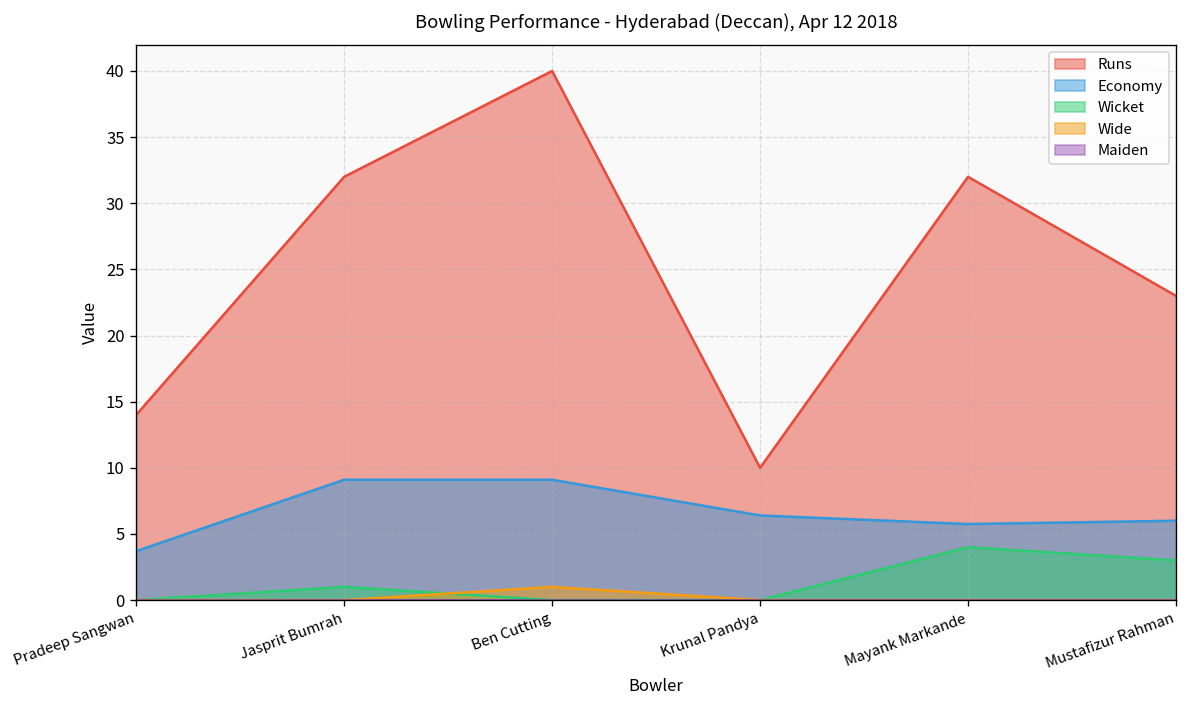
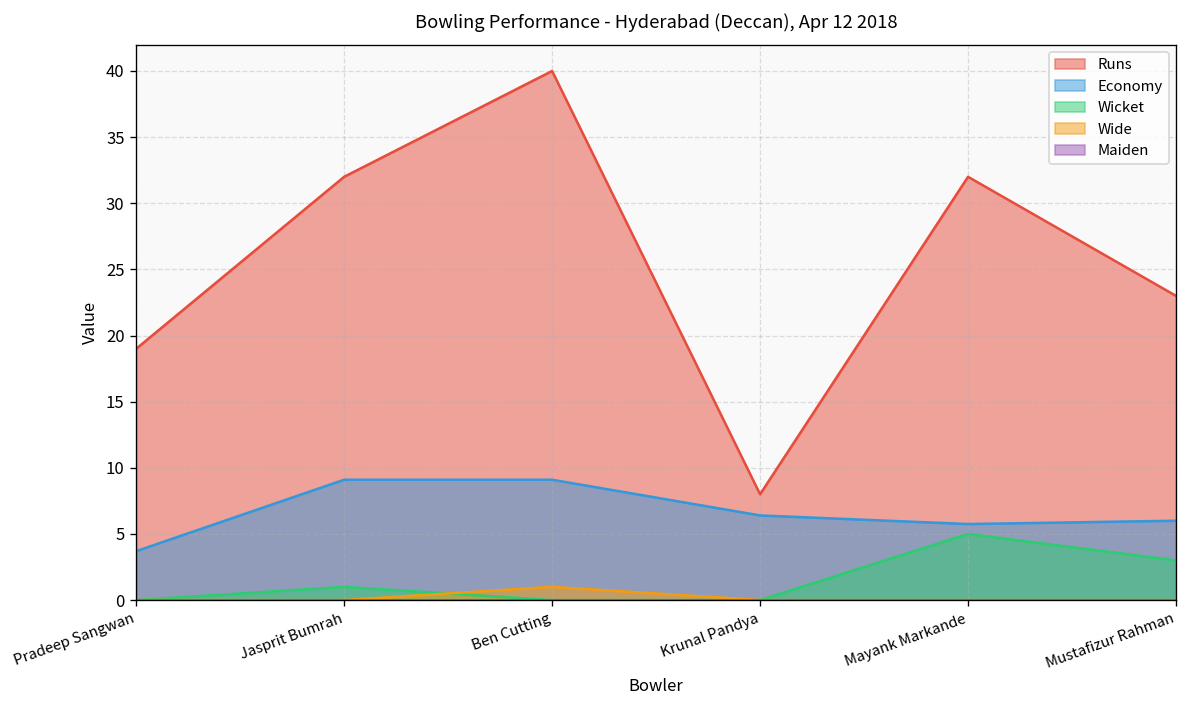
  {
    "Runs": {
-     "Pradeep Sangwan": 14,
+     "Pradeep Sangwan": 19,
      "Jasprit Bumrah": 32,
      "Ben Cutting": 40,
-     "Krunal Pandya": 10,
+     "Krunal Pandya": 8,
      "Mayank Markande": 32,
      "Mustafizur Rahman": 23
    },
    "Economy": {
      "Pradeep Sangwan": 3.7,
      "Jasprit Bumrah": 9,
      "Ben Cutting": 9,
      "Krunal Pandya": 6.4,
      "Mayank Markande": 5.8,
      "Mustafizur Rahman": 6
    },
    "Wicket": {
      "Jasprit Bumrah": 1,
-     "Mayank Markande": 4,
+     "Mayank Markande": 5,
      "Mustafizur Rahman": 3
    },
    "Wide": {
      "Ben Cutting": 1
    }
  }
